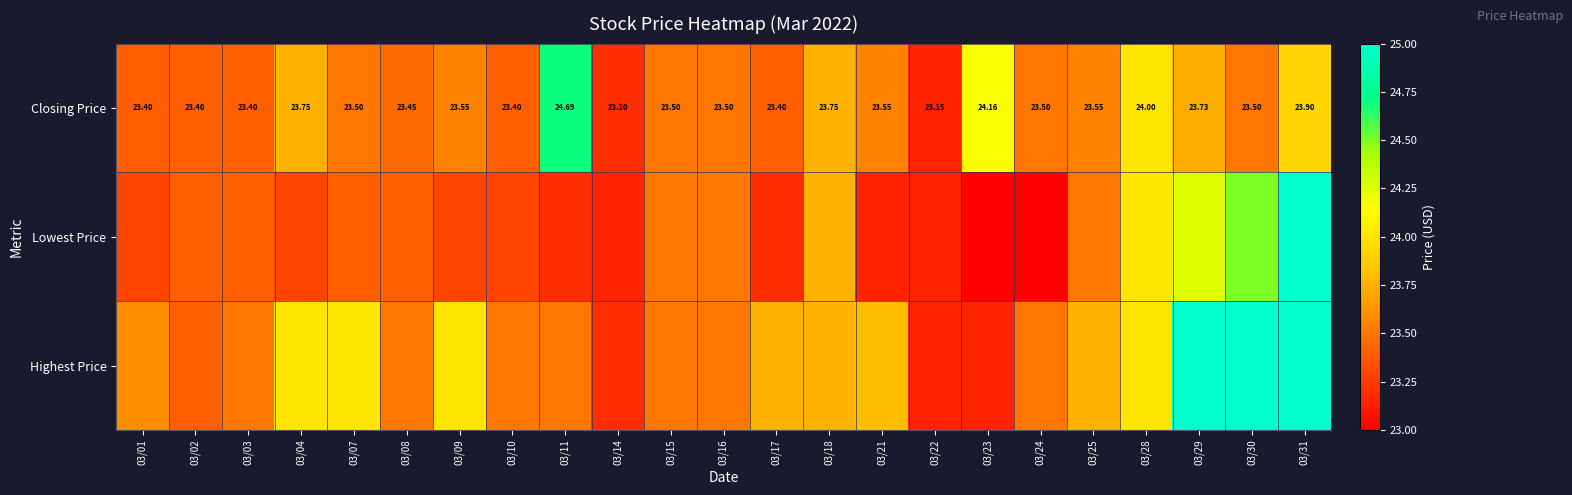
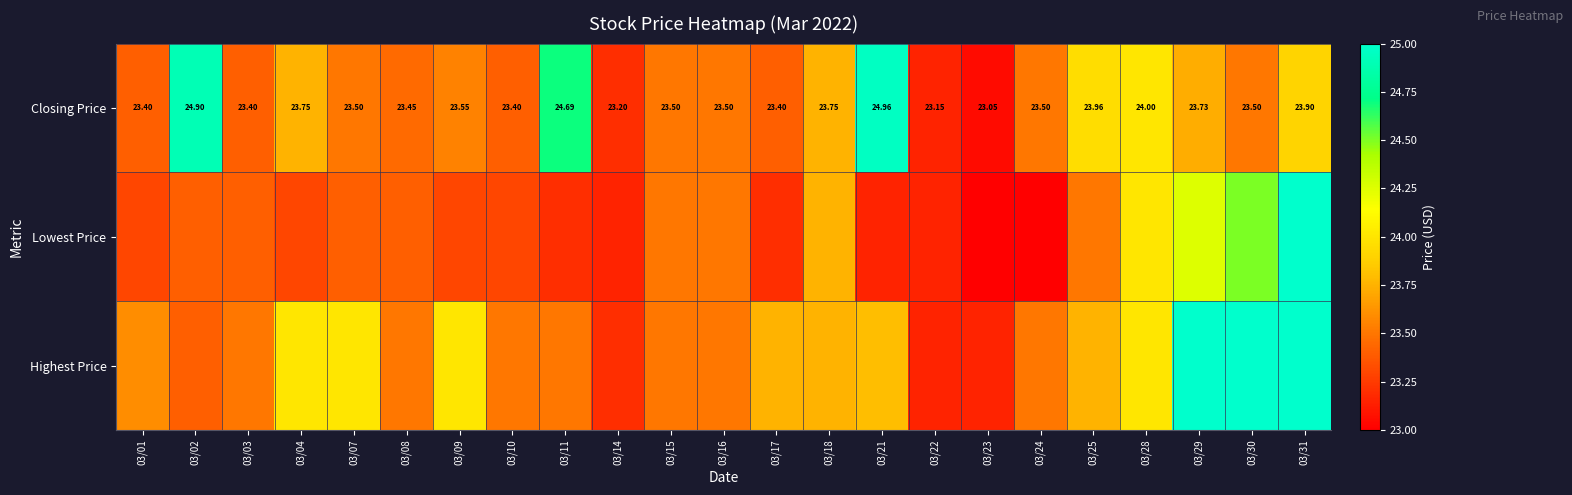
  {
    "Closing Price": {
      "03/01": 23.40,
-     "03/02": 23.40,
+     "03/02": 24.90,
      "03/03": 23.40,
      "03/04": 23.75,
      "03/07": 23.50,
      "03/08": 23.45,
      "03/09": 23.55,
      "03/10": 23.40,
      "03/11": 24.69,
      "03/14": 23.20,
      "03/15": 23.50,
      "03/16": 23.50,
      "03/17": 23.40,
      "03/18": 23.75,
-     "03/21": 23.55,
+     "03/21": 24.96,
      "03/22": 23.15,
-     "03/23": 24.16,
+     "03/23": 23.05,
      "03/24": 23.50,
-     "03/25": 23.55,
+     "03/25": 23.96,
      "03/28": 24.00,
      "03/29": 23.73,
      "03/30": 23.50,
      "03/31": 23.90
    }
  }
